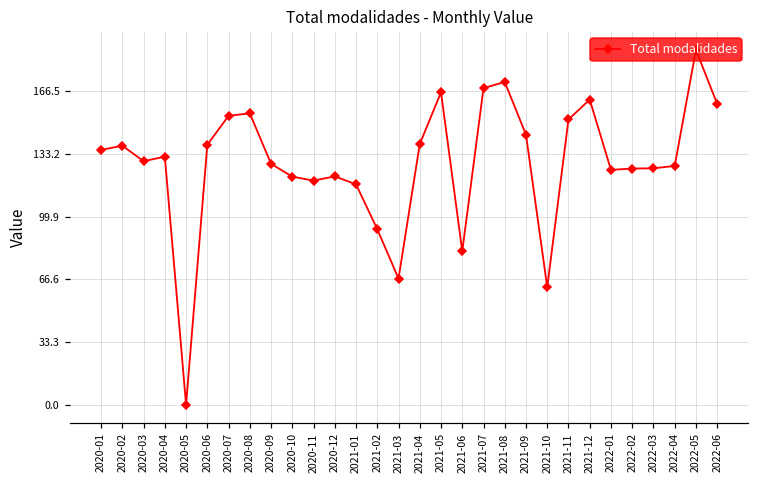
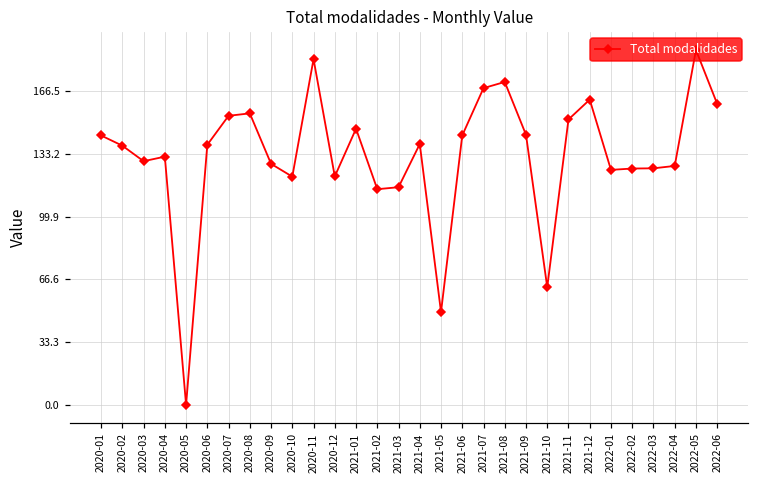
  {
-   "2020-01": 135,
+   "2020-01": 143,
    "2020-02": 138,
    "2020-03": 129,
    "2020-04": 132,
    "2020-05": 0,
    "2020-06": 138,
    "2020-07": 154,
    "2020-08": 155,
    "2020-09": 128,
    "2020-10": 121,
-   "2020-11": 119,
+   "2020-11": 184,
    "2020-12": 121,
-   "2021-01": 117,
-   "2021-02": 93,
-   "2021-03": 67,
+   "2021-01": 147,
+   "2021-02": 115,
+   "2021-03": 116,
    "2021-04": 139,
-   "2021-05": 166,
-   "2021-06": 82,
+   "2021-05": 49,
+   "2021-06": 143,
    "2021-07": 168,
    "2021-08": 171,
    "2021-09": 143,
    "2021-10": 62,
    "2021-11": 152,
    "2021-12": 162,
    "2022-01": 125,
    "2022-02": 125,
    "2022-03": 126,
    "2022-04": 127,
    "2022-06": 160
  }
